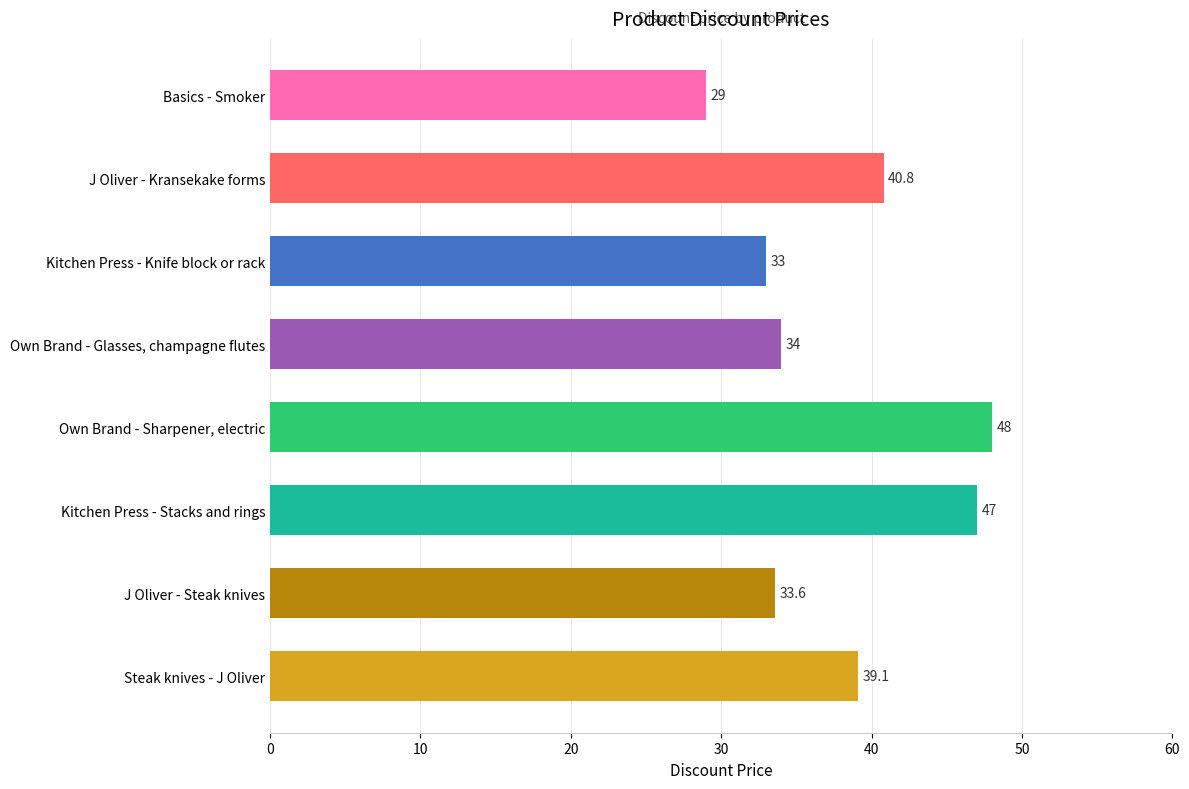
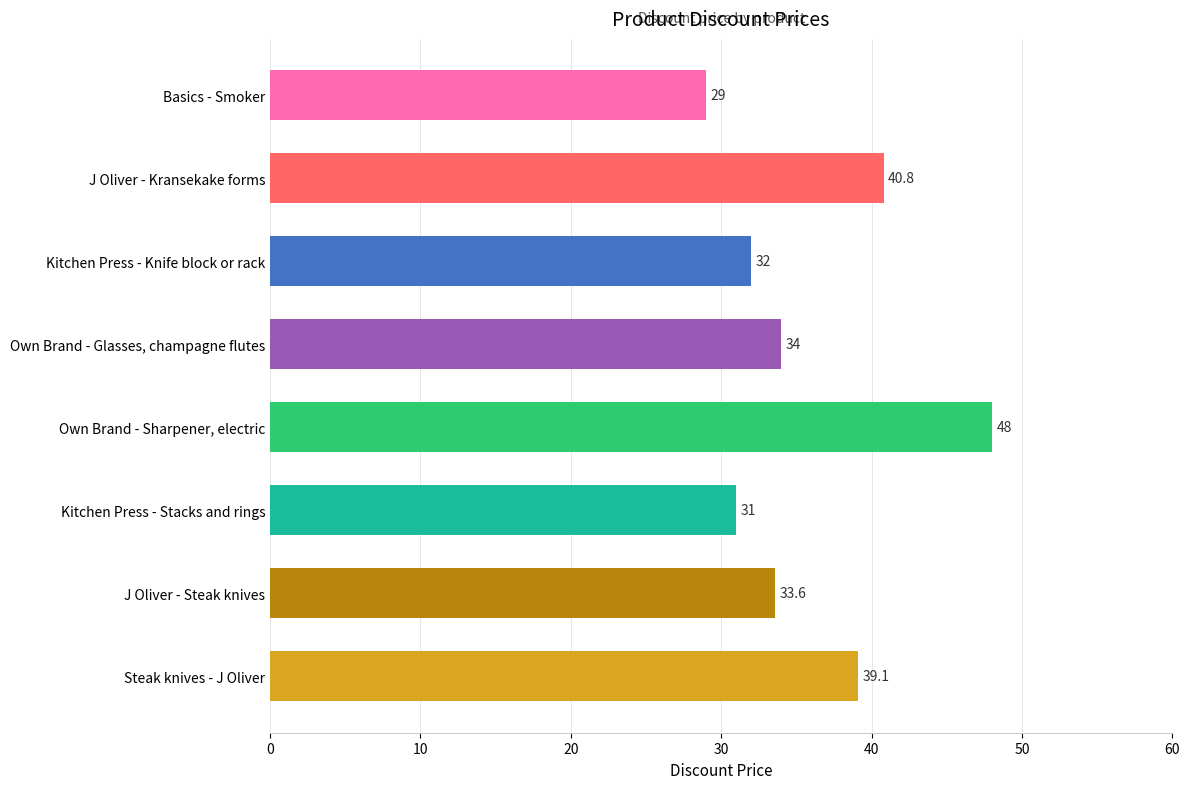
  {
    "Basics - Smoker": 29,
    "J Oliver - Kransekake forms": 40.8,
-   "Kitchen Press - Knife block or rack": 33,
+   "Kitchen Press - Knife block or rack": 32,
    "Own Brand - Glasses, champagne flutes": 34,
    "Own Brand - Sharpener, electric": 48,
-   "Kitchen Press - Stacks and rings": 47,
+   "Kitchen Press - Stacks and rings": 31,
    "J Oliver - Steak knives": 33.6,
    "Steak knives - J Oliver": 39.1
  }
